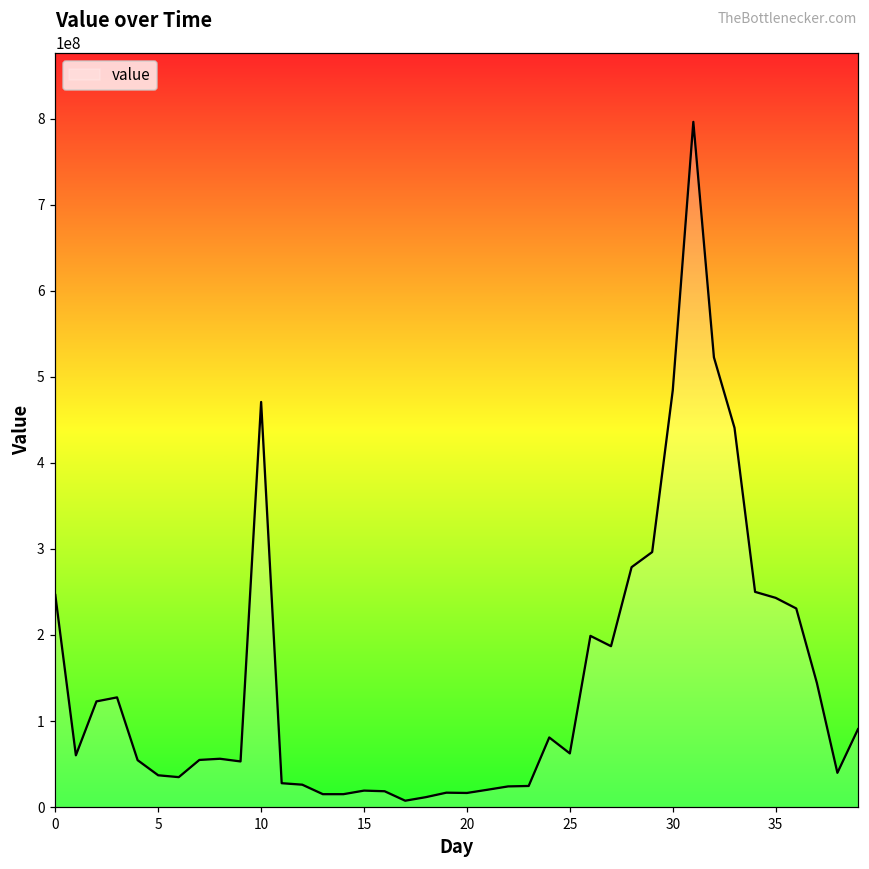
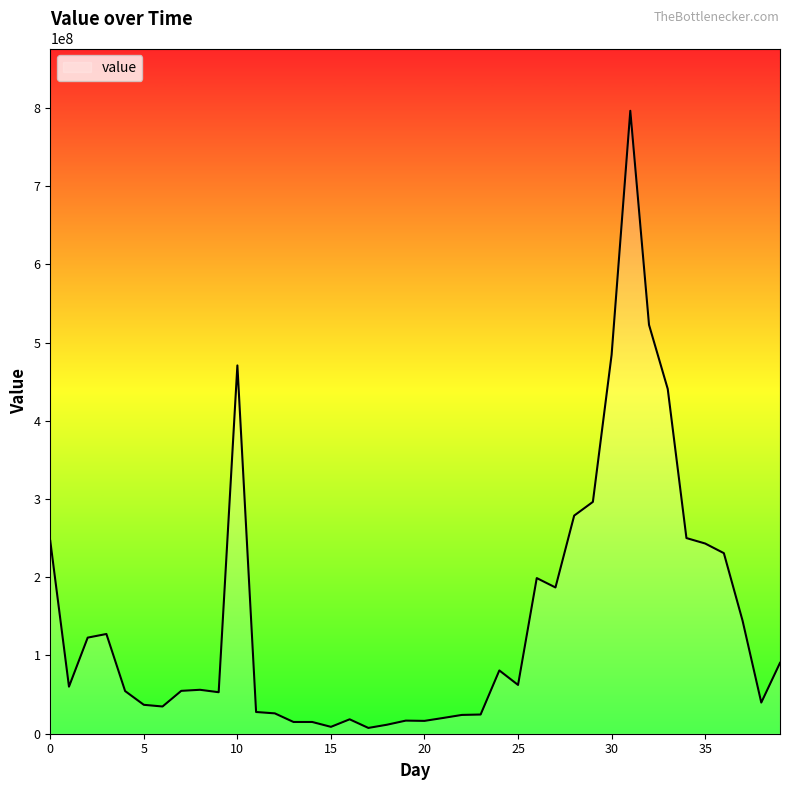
  {
    "0": 250000000,
    "5": 40000000,
    "10": 470000000,
-   "15": 20000000,
+   "15": 10000000,
    "20": 20000000,
    "25": 60000000,
    "30": 480000000,
    "35": 240000000
  }
